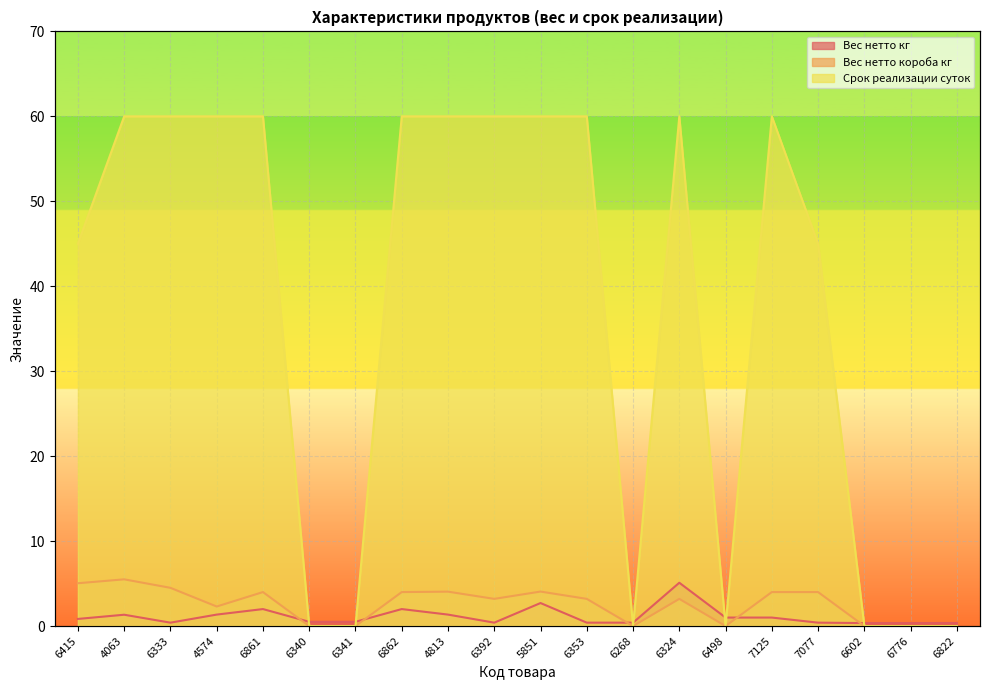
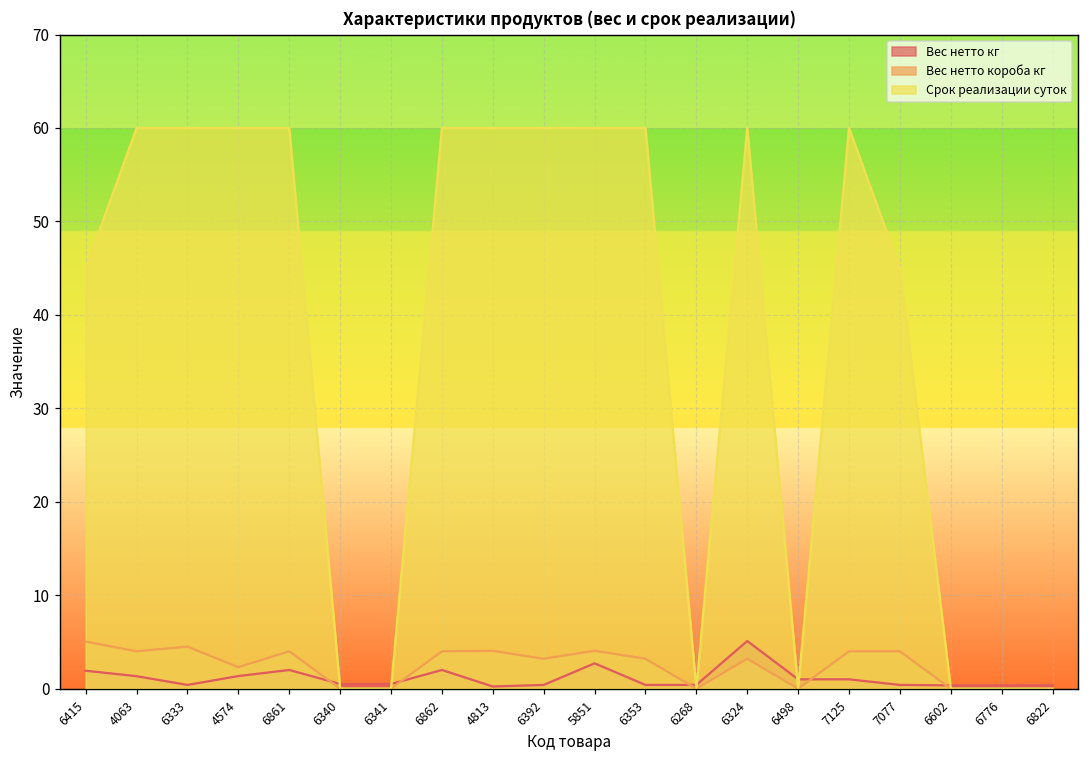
  {
    "Вес нетто кг": {
-     "6415": 1,
+     "6415": 2,
      "4063": 1,
      "6333": 0,
      "4574": 1,
      "6861": 2,
      "6340": 1,
      "6341": 1,
      "6862": 2,
-     "4813": 1,
+     "4813": 0,
      "6392": 0,
      "5851": 3,
      "6353": 0,
      "6268": 0,
      "6324": 5,
      "6498": 1,
      "7125": 1,
      "7077": 0,
      "6602": 0,
      "6776": 0,
      "6822": 0
    },
    "Вес нетто короба кг": {
      "6415": 5,
-     "4063": 6,
+     "4063": 4,
      "6333": 5,
      "4574": 2,
      "6861": 4,
      "6862": 4,
      "4813": 4,
      "6392": 3,
      "5851": 4,
      "6353": 3,
      "6324": 3,
      "7125": 4,
      "7077": 4
    },
    "Срок реализации суток": {
      "6415": 45,
      "4063": 60,
      "6333": 60,
      "4574": 60,
      "6861": 60,
      "6862": 60,
      "4813": 60,
      "6392": 60,
      "5851": 60,
      "6353": 60,
      "6324": 60,
      "7125": 60,
      "7077": 45
    }
  }
